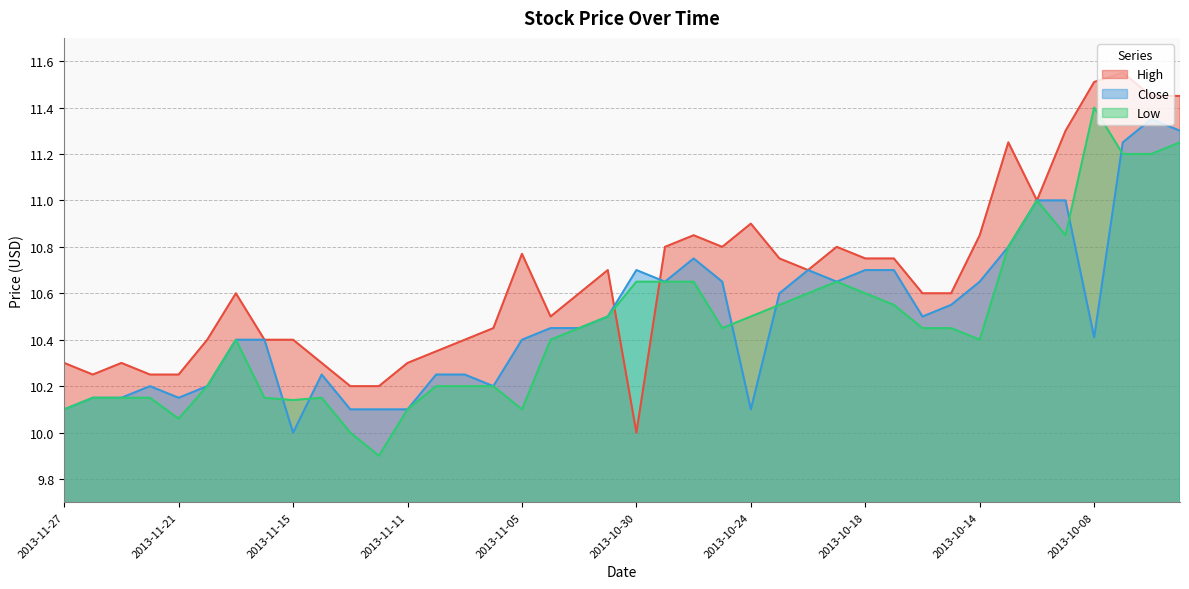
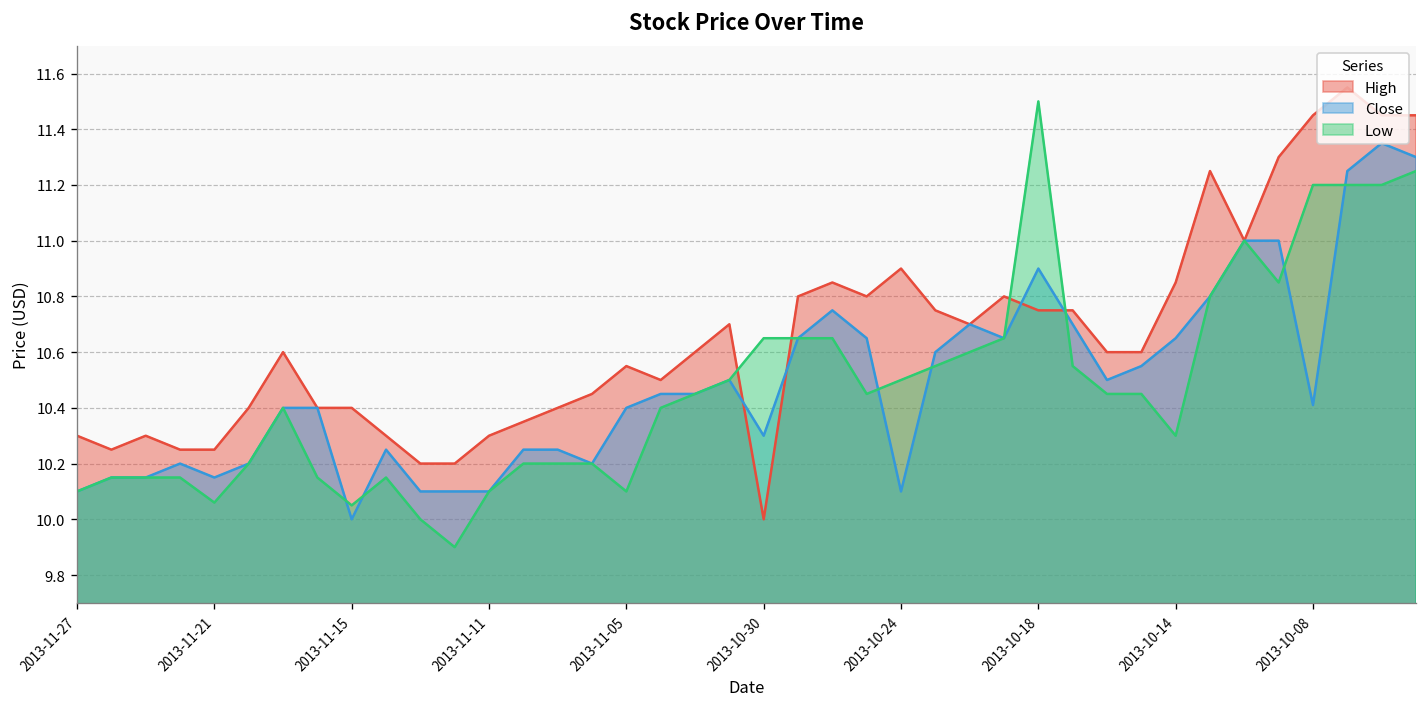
  {
    "High": {
      "2013-11-27": 10.30,
      "2013-11-21": 10.25,
      "2013-11-15": 10.40,
      "2013-11-11": 10.30,
-     "2013-11-05": 10.77,
+     "2013-11-05": 10.55,
      "2013-10-30": 10.00,
      "2013-10-24": 10.90,
      "2013-10-18": 10.75,
      "2013-10-14": 10.85,
-     "2013-10-08": 11.51
+     "2013-10-08": 11.45
    },
    "Close": {
      "2013-11-21": 10.15,
      "2013-11-15": 10.0,
      "2013-11-05": 10.4,
-     "2013-10-30": 10.7,
+     "2013-10-30": 10.3,
      "2013-10-24": 10.1,
-     "2013-10-18": 10.7,
+     "2013-10-18": 10.9,
      "2013-10-14": 10.65,
      "2013-10-08": 10.4
    },
    "Low": {
      "2013-11-21": 10.06,
-     "2013-11-15": 10.14,
+     "2013-11-15": 10.05,
      "2013-11-05": 10.10,
      "2013-10-30": 10.65,
      "2013-10-24": 10.50,
-     "2013-10-18": 10.6,
-     "2013-10-14": 10.4,
-     "2013-10-08": 11.4
+     "2013-10-18": 11.5,
+     "2013-10-14": 10.3,
+     "2013-10-08": 11.2
    }
  }
